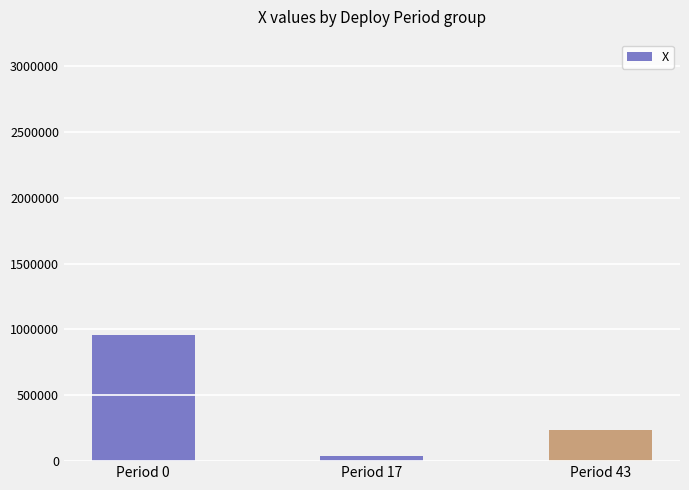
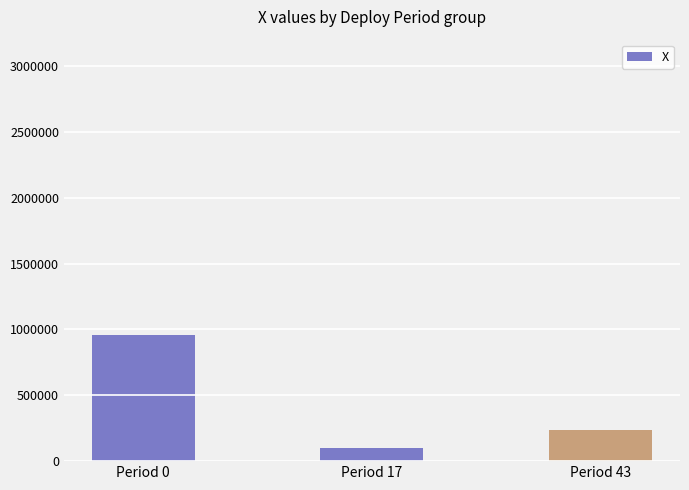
  {
    "Period 0": 960000,
-   "Period 17": 40000,
+   "Period 17": 100000,
    "Period 43": 230000
  }
